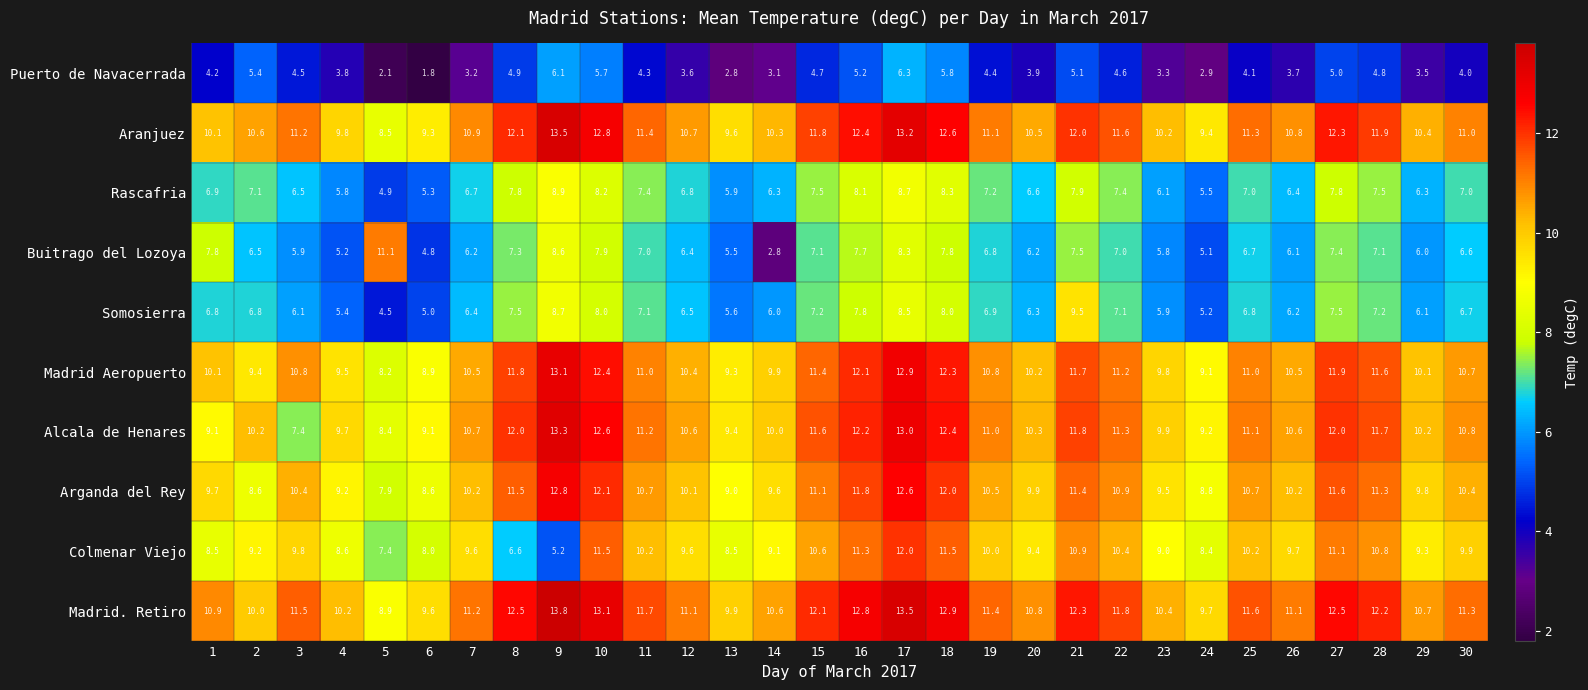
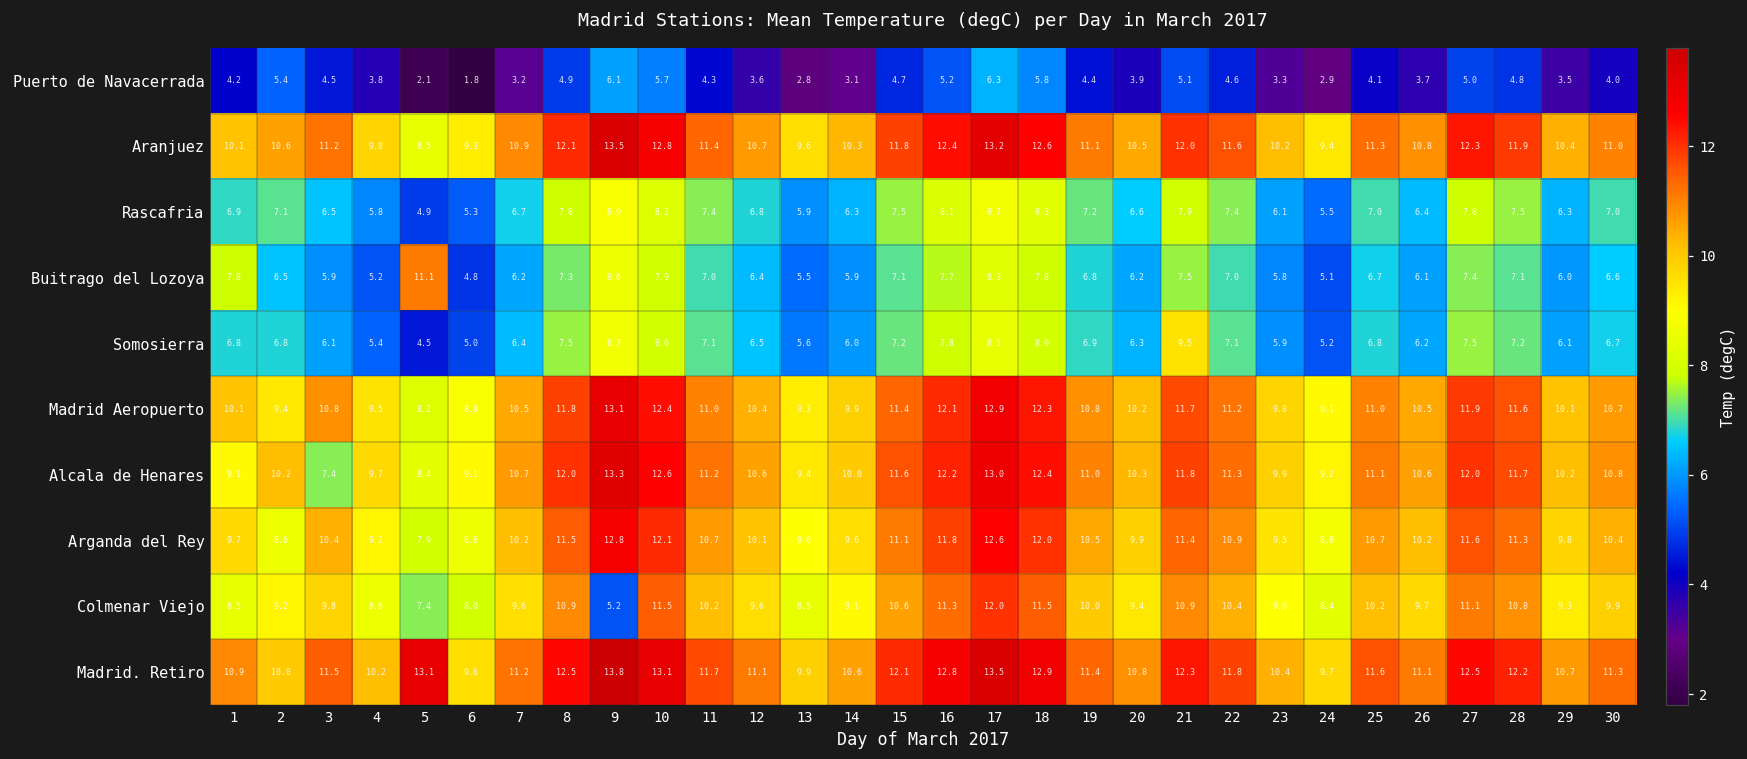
  {
    "Buitrago del Lozoya": {
      "1": 7.8,
      "2": 6.5,
      "3": 5.9,
      "4": 5.2,
      "5": 11.1,
      "6": 4.8,
      "7": 6.2,
      "8": 7.3,
      "9": 8.6,
      "10": 7.9,
      "11": 7.0,
      "12": 6.4,
      "13": 5.5,
-     "14": 2.8,
+     "14": 5.9,
      "15": 7.1,
      "16": 7.7,
      "17": 8.3,
      "18": 7.8,
      "19": 6.8,
      "20": 6.2,
      "21": 7.5,
      "22": 7.0,
      "23": 5.8,
      "24": 5.1,
      "25": 6.7,
      "26": 6.1,
      "27": 7.4,
      "28": 7.1,
      "29": 6.0,
      "30": 6.6
    },
    "Colmenar Viejo": {
      "1": 8.5,
      "2": 9.2,
      "3": 9.8,
      "4": 8.6,
      "5": 7.4,
      "6": 8.0,
      "7": 9.6,
-     "8": 6.6,
+     "8": 10.9,
      "9": 5.2,
      "10": 11.5,
      "11": 10.2,
      "12": 9.6,
      "13": 8.5,
      "14": 9.1,
      "15": 10.6,
      "16": 11.3,
      "17": 12.0,
      "18": 11.5,
      "19": 10.0,
      "20": 9.4,
      "21": 10.9,
      "22": 10.4,
      "23": 9.0,
      "24": 8.4,
      "25": 10.2,
      "26": 9.7,
      "27": 11.1,
      "28": 10.8,
      "29": 9.3,
      "30": 9.9
    },
    "Madrid. Retiro": {
      "1": 10.9,
      "2": 10.0,
      "3": 11.5,
      "4": 10.2,
-     "5": 8.9,
+     "5": 13.1,
      "6": 9.6,
      "7": 11.2,
      "8": 12.5,
      "9": 13.8,
      "10": 13.1,
      "11": 11.7,
      "12": 11.1,
      "13": 9.9,
      "14": 10.6,
      "15": 12.1,
      "16": 12.8,
      "17": 13.5,
      "18": 12.9,
      "19": 11.4,
      "20": 10.8,
      "21": 12.3,
      "22": 11.8,
      "23": 10.4,
      "24": 9.7,
      "25": 11.6,
      "26": 11.1,
      "27": 12.5,
      "28": 12.2,
      "29": 10.7,
      "30": 11.3
    }
  }
